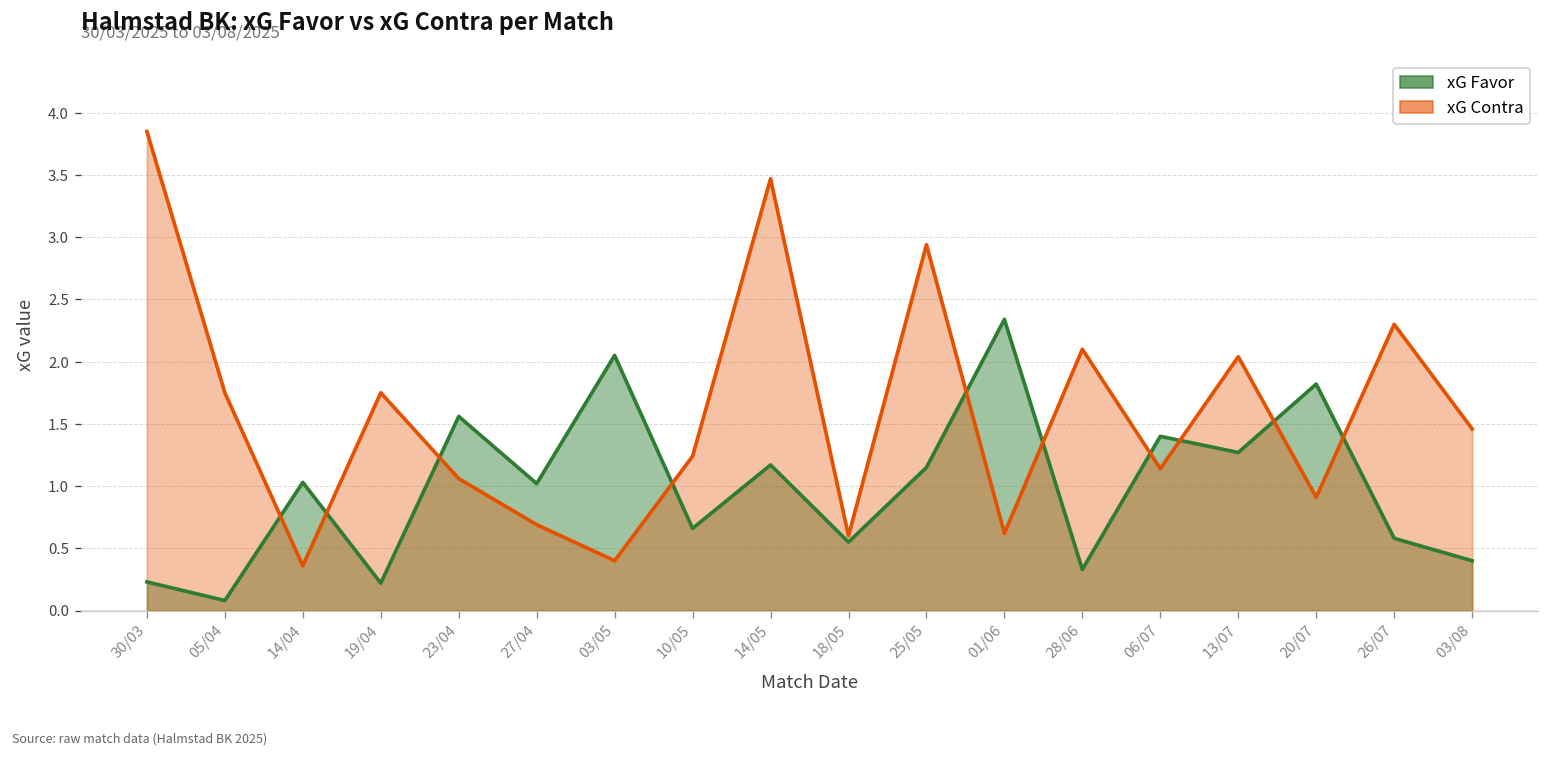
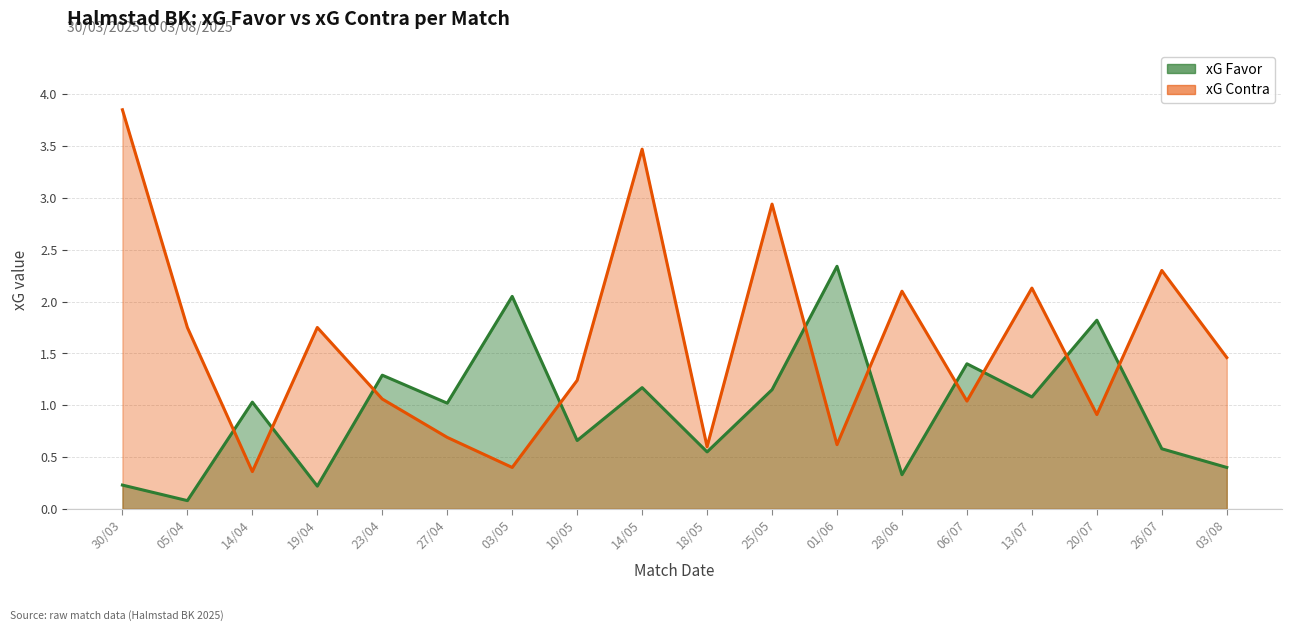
  {
    "xG Favor": {
      "30/03": 0.23,
      "05/04": 0.08,
      "14/04": 1.03,
      "19/04": 0.22,
-     "23/04": 1.56,
+     "23/04": 1.29,
      "27/04": 1.02,
      "03/05": 2.05,
      "10/05": 0.66,
      "14/05": 1.17,
      "18/05": 0.55,
      "25/05": 1.15,
      "01/06": 2.34,
      "28/06": 0.33,
      "06/07": 1.40,
-     "13/07": 1.27,
+     "13/07": 1.08,
      "20/07": 1.82,
      "26/07": 0.58,
      "03/08": 0.40
    },
    "xG Contra": {
      "30/03": 3.85,
      "05/04": 1.75,
      "14/04": 0.36,
      "19/04": 1.75,
      "23/04": 1.06,
      "27/04": 0.69,
      "03/05": 0.40,
      "10/05": 1.24,
      "14/05": 3.47,
      "18/05": 0.60,
      "25/05": 2.94,
      "01/06": 0.62,
      "28/06": 2.10,
-     "06/07": 1.14,
-     "13/07": 2.04,
+     "06/07": 1.04,
+     "13/07": 2.13,
      "20/07": 0.91,
      "26/07": 2.30,
      "03/08": 1.46
    }
  }
